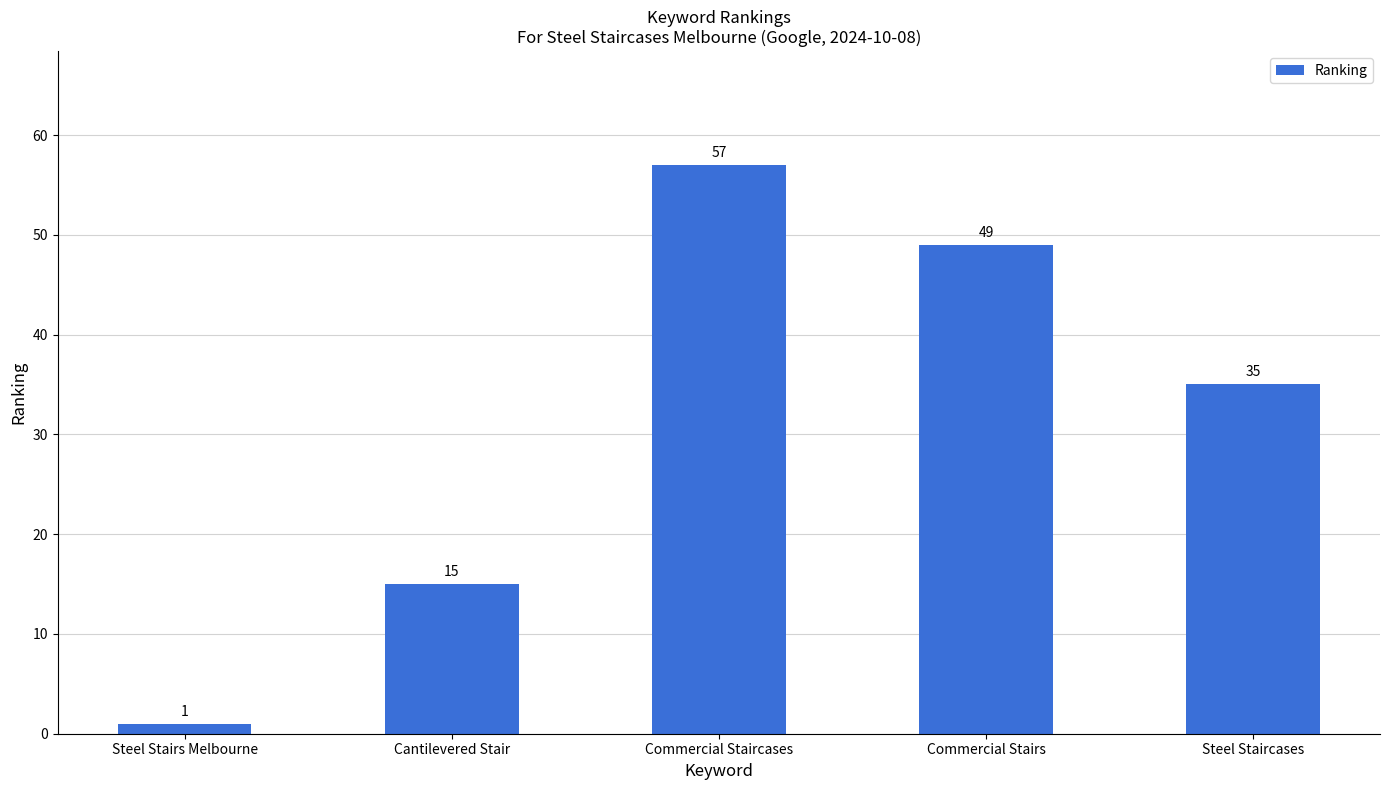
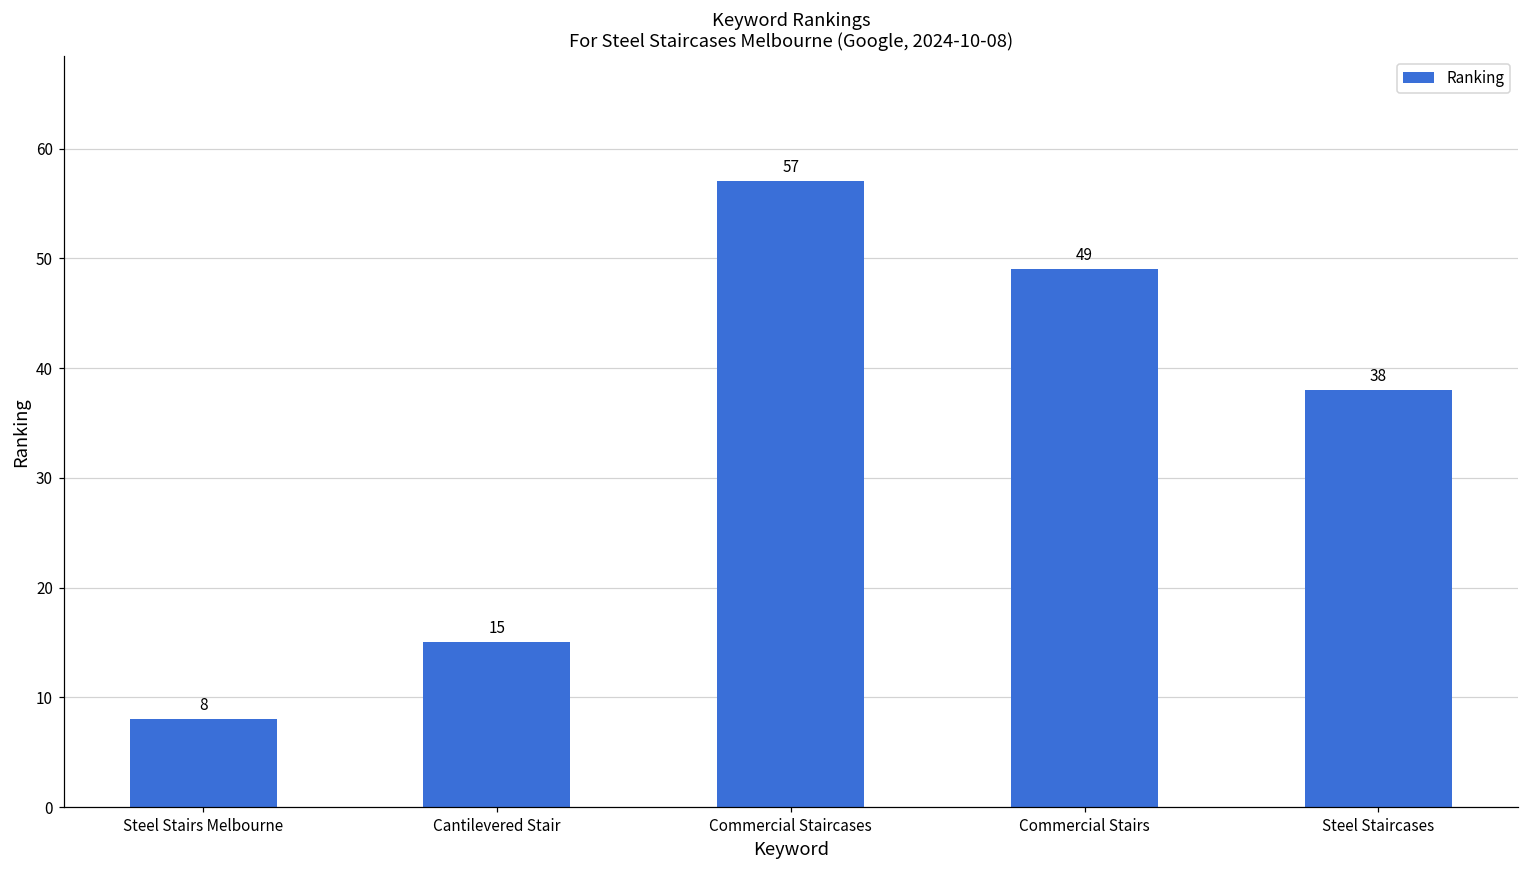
  {
-   "Steel Stairs Melbourne": 1,
+   "Steel Stairs Melbourne": 8,
    "Cantilevered Stair": 15,
    "Commercial Staircases": 57,
    "Commercial Stairs": 49,
-   "Steel Staircases": 35
+   "Steel Staircases": 38
  }
